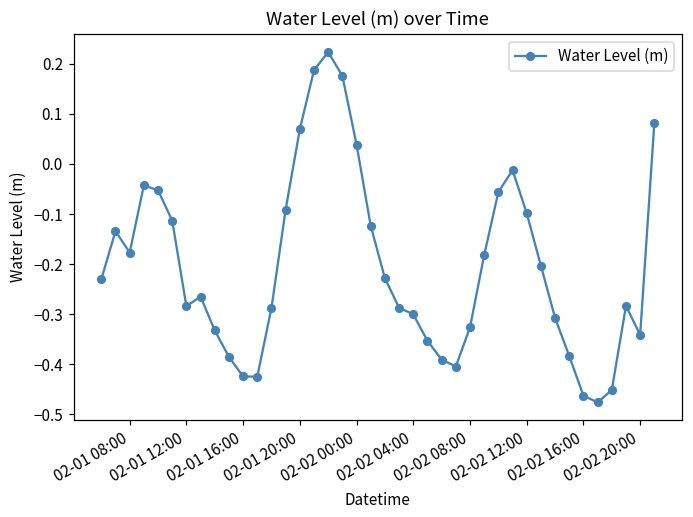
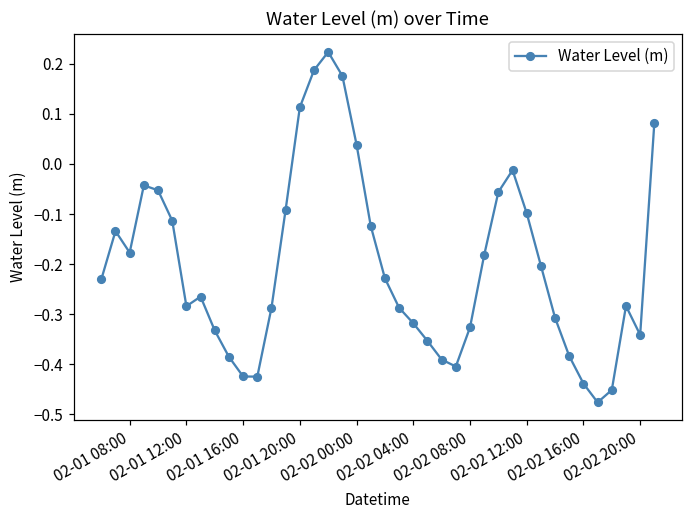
  {
    "02-01 08:00": -0.18,
    "02-01 12:00": -0.28,
    "02-01 16:00": -0.42,
-   "02-01 20:00": 0.07,
+   "02-01 20:00": 0.11,
    "02-02 00:00": 0.04,
-   "02-02 04:00": -0.30,
+   "02-02 04:00": -0.32,
    "02-02 08:00": -0.33,
    "02-02 12:00": -0.10,
-   "02-02 16:00": -0.46,
+   "02-02 16:00": -0.44,
    "02-02 20:00": -0.34
  }
